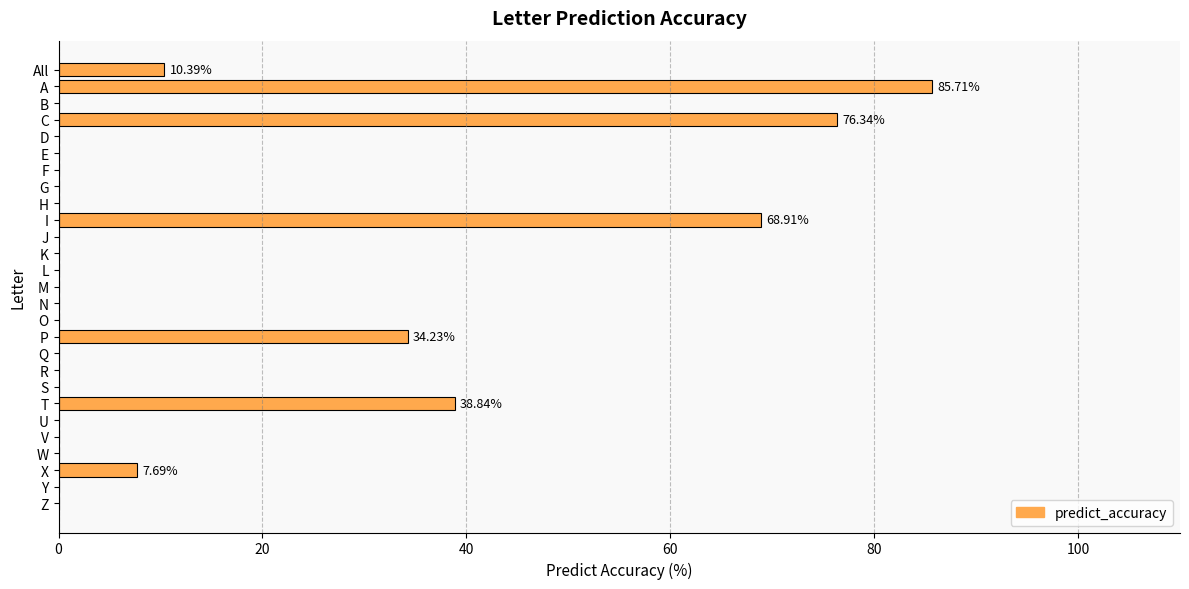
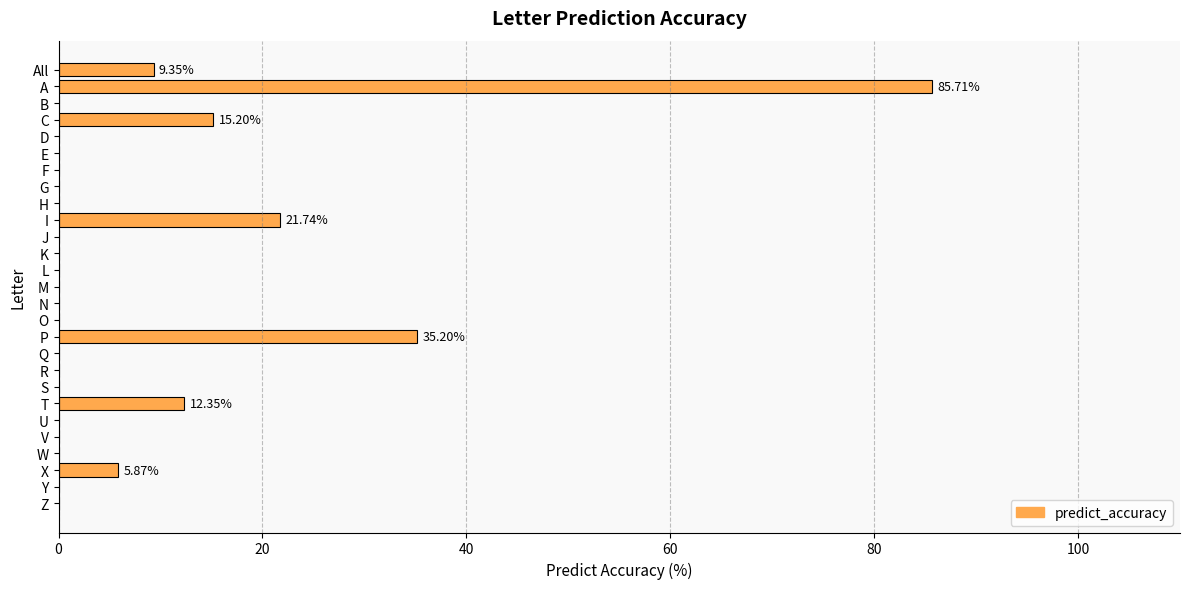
  {
-   "All": "10.39%",
+   "All": "9.35%",
    "A": "85.71%",
-   "C": "76.34%",
-   "I": "68.91%",
-   "P": "34.23%",
-   "T": "38.84%",
-   "X": "7.69%"
+   "C": "15.20%",
+   "I": "21.74%",
+   "P": "35.20%",
+   "T": "12.35%",
+   "X": "5.87%"
  }
